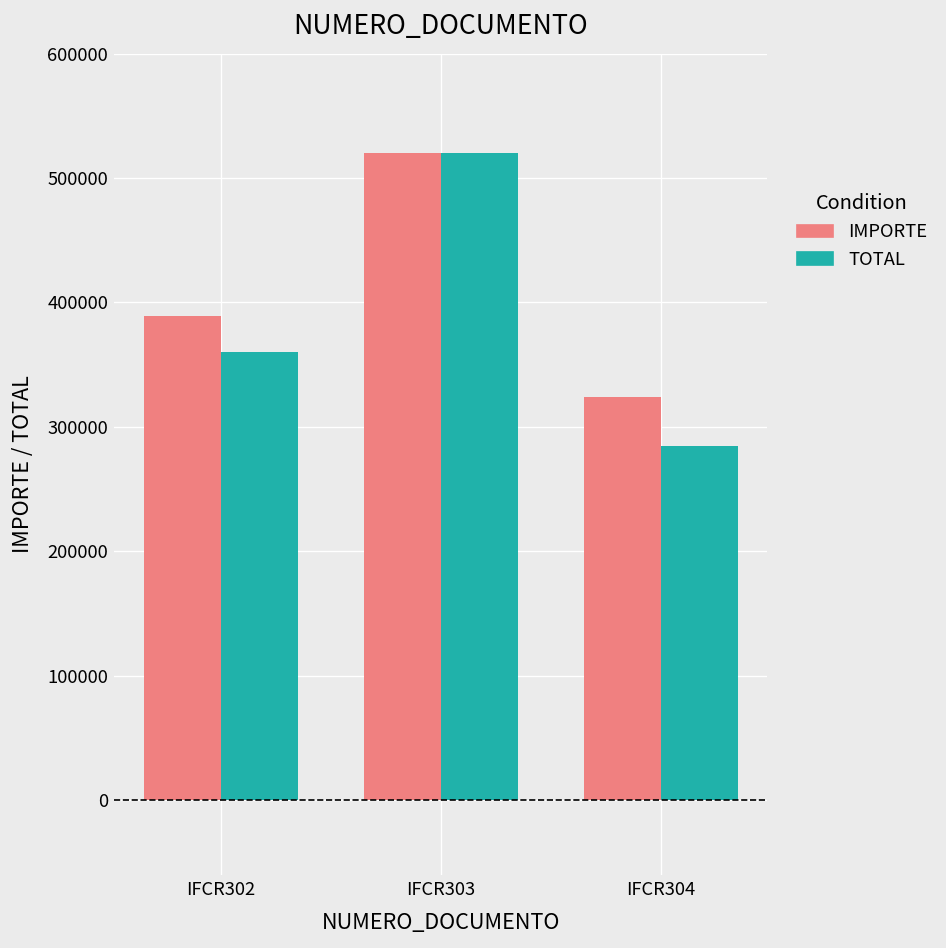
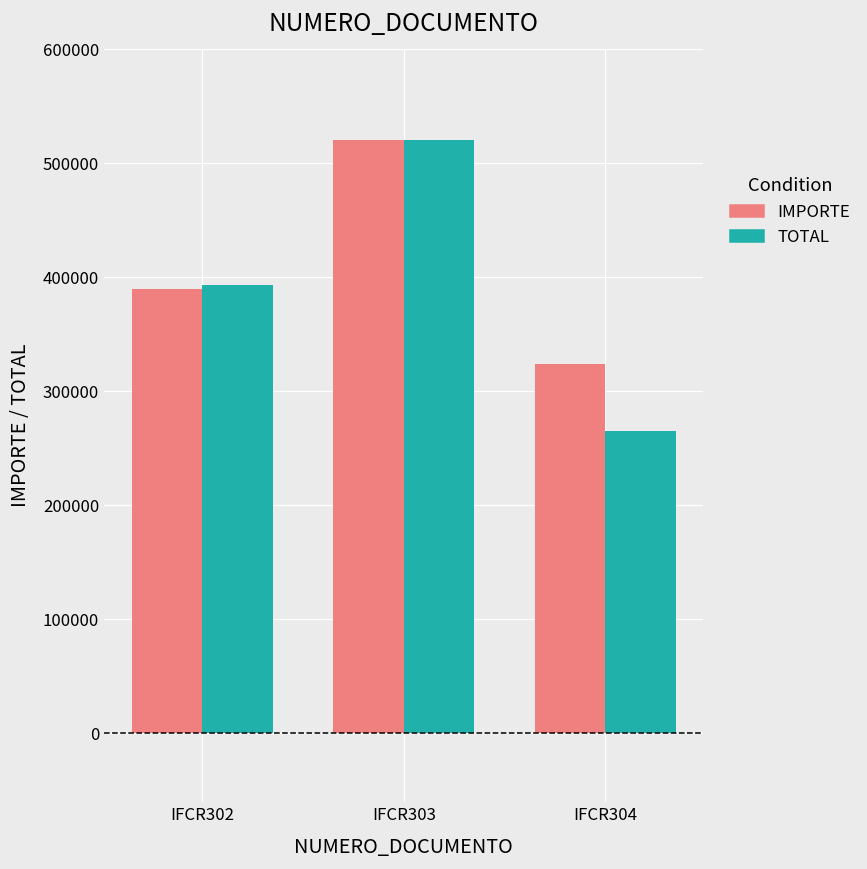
  {
    "IMPORTE": {
      "IFCR302": 389000,
      "IFCR303": 520000,
      "IFCR304": 324000
    },
    "TOTAL": {
-     "IFCR302": 360000,
+     "IFCR302": 393000,
      "IFCR303": 520000,
-     "IFCR304": 285000
+     "IFCR304": 265000
    }
  }
